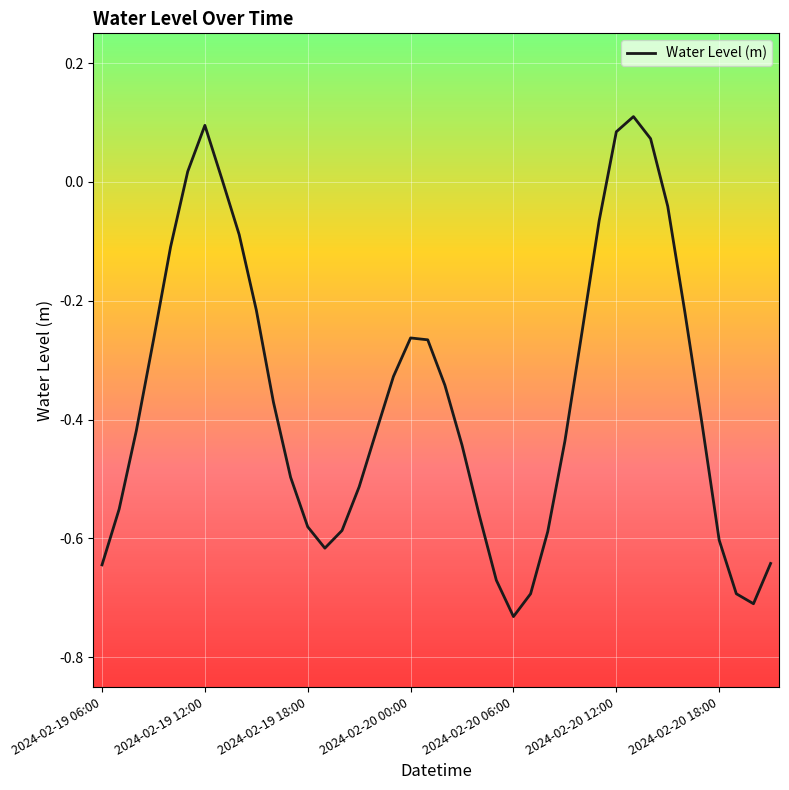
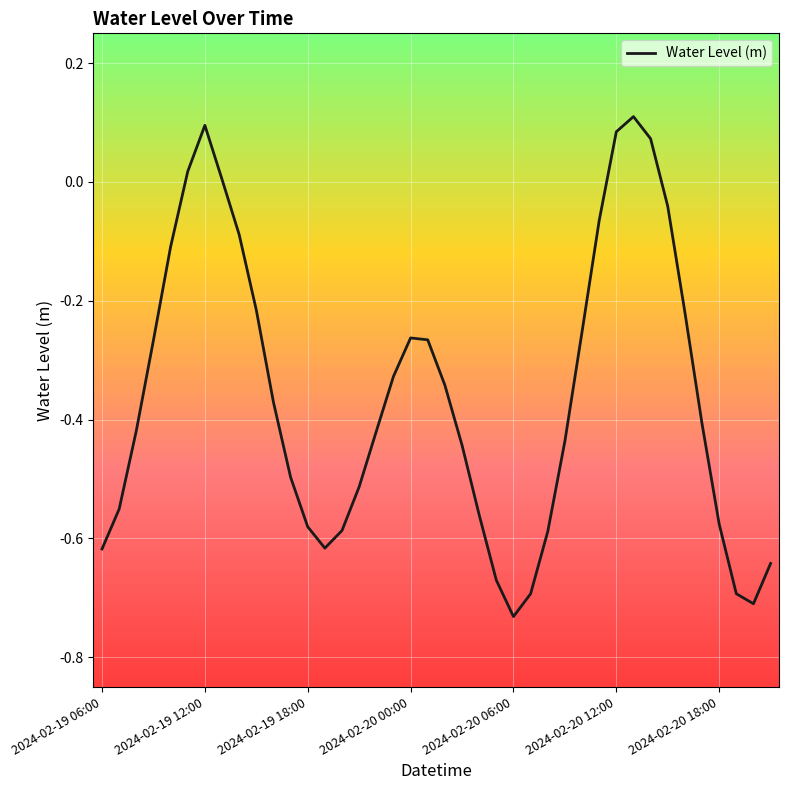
  {
-   "2024-02-19 06:00": -0.64,
+   "2024-02-19 06:00": -0.62,
    "2024-02-19 12:00": 0.10,
    "2024-02-19 18:00": -0.58,
    "2024-02-20 00:00": -0.26,
    "2024-02-20 06:00": -0.73,
    "2024-02-20 12:00": 0.08,
-   "2024-02-20 18:00": -0.60
+   "2024-02-20 18:00": -0.58
  }
